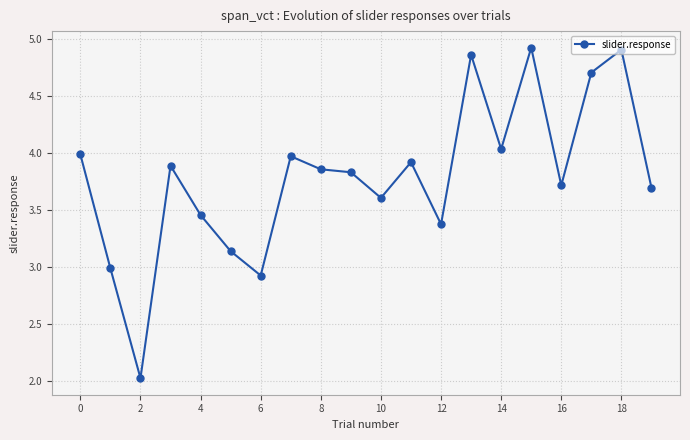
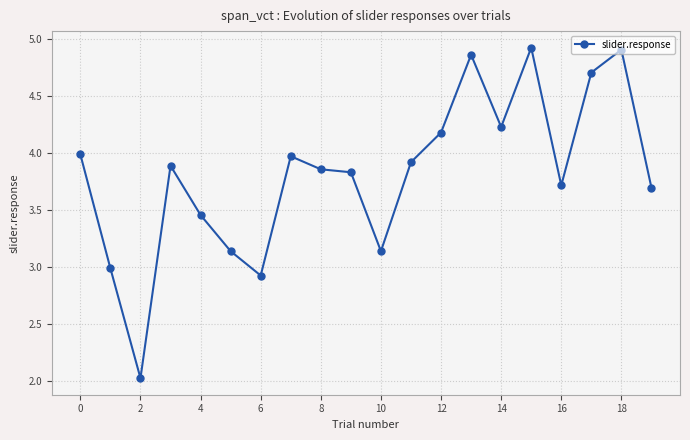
  {
    "0": 3.98,
    "2": 2.02,
    "4": 3.45,
    "6": 2.92,
    "8": 3.85,
-   "10": 3.60,
-   "12": 3.37,
-   "14": 4.03,
+   "10": 3.14,
+   "12": 4.18,
+   "14": 4.23,
    "16": 3.71
  }
